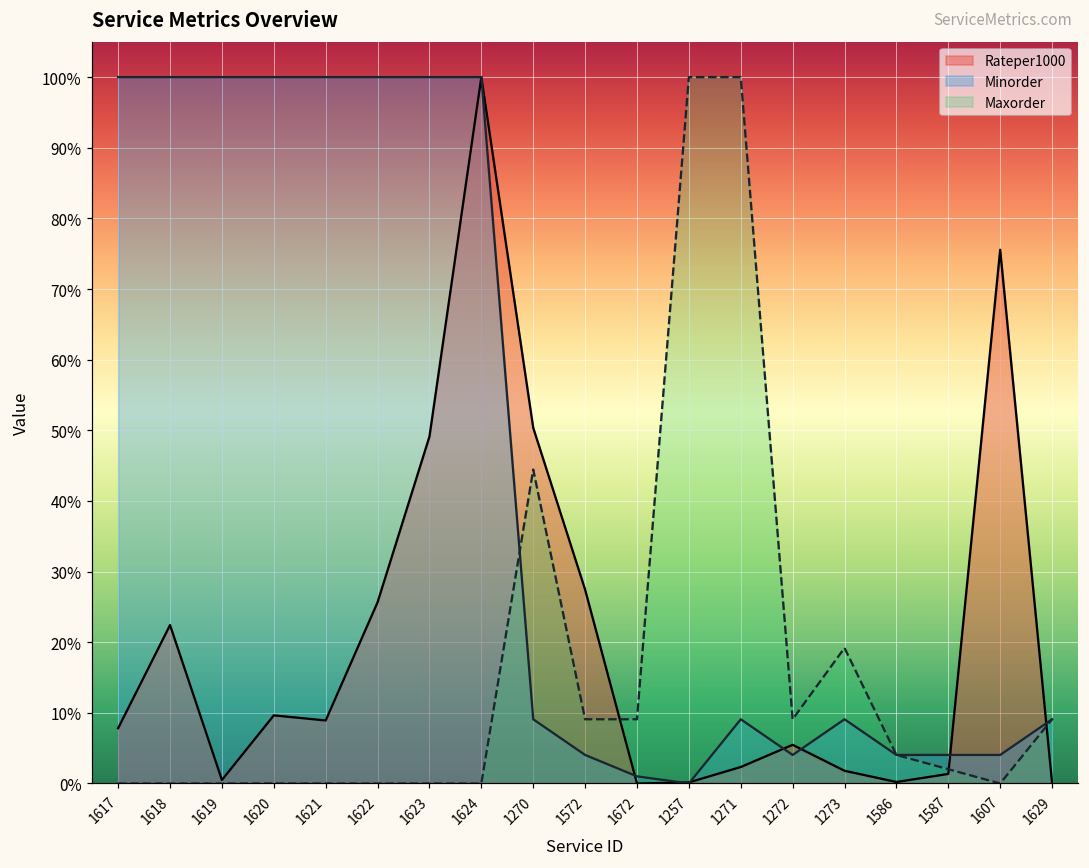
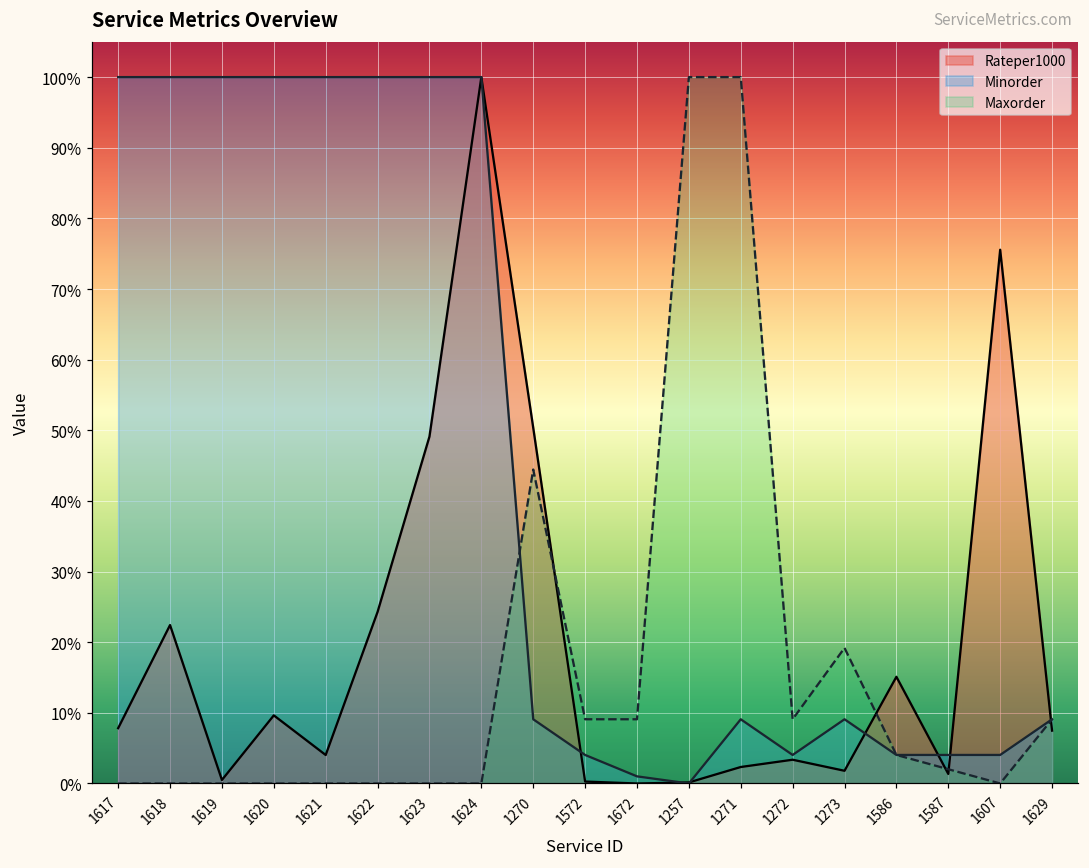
  {
    "Rateper1000": {
      "1617": "8%",
      "1618": "22%",
      "1619": "0%",
      "1620": "10%",
-     "1621": "9%",
-     "1622": "26%",
+     "1621": "4%",
+     "1622": "24%",
      "1623": "49%",
      "1270": "50%",
-     "1572": "27%",
+     "1572": "0%",
      "1672": "0%",
      "1271": "2%",
-     "1272": "5%",
+     "1272": "3%",
      "1273": "2%",
-     "1586": "0%",
+     "1586": "15%",
      "1587": "1%",
      "1607": "76%",
-     "1629": "0%"
+     "1629": "7%"
    }
  }
